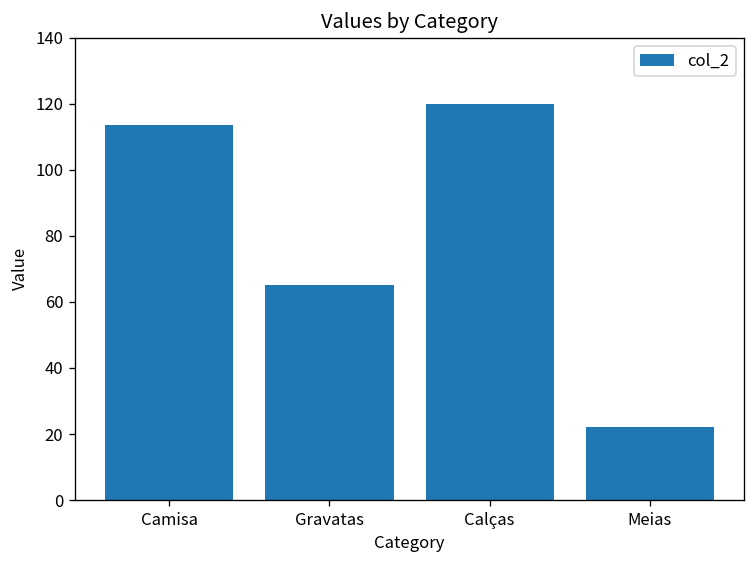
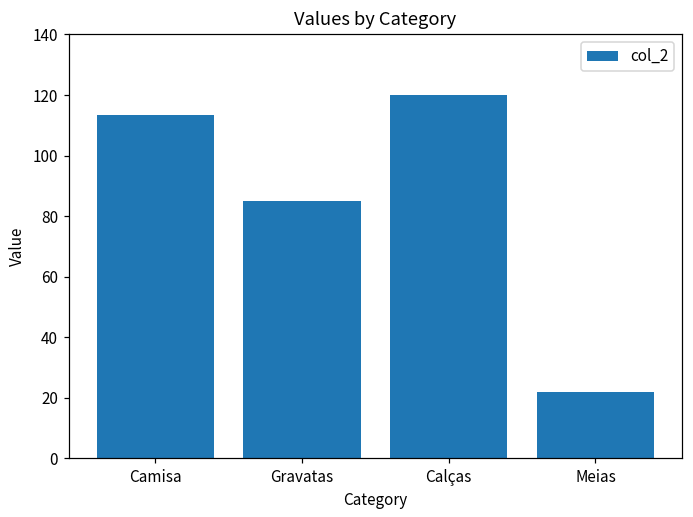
  {
    "Camisa": 114,
-   "Gravatas": 65,
+   "Gravatas": 85,
    "Calças": 120,
    "Meias": 22
  }
